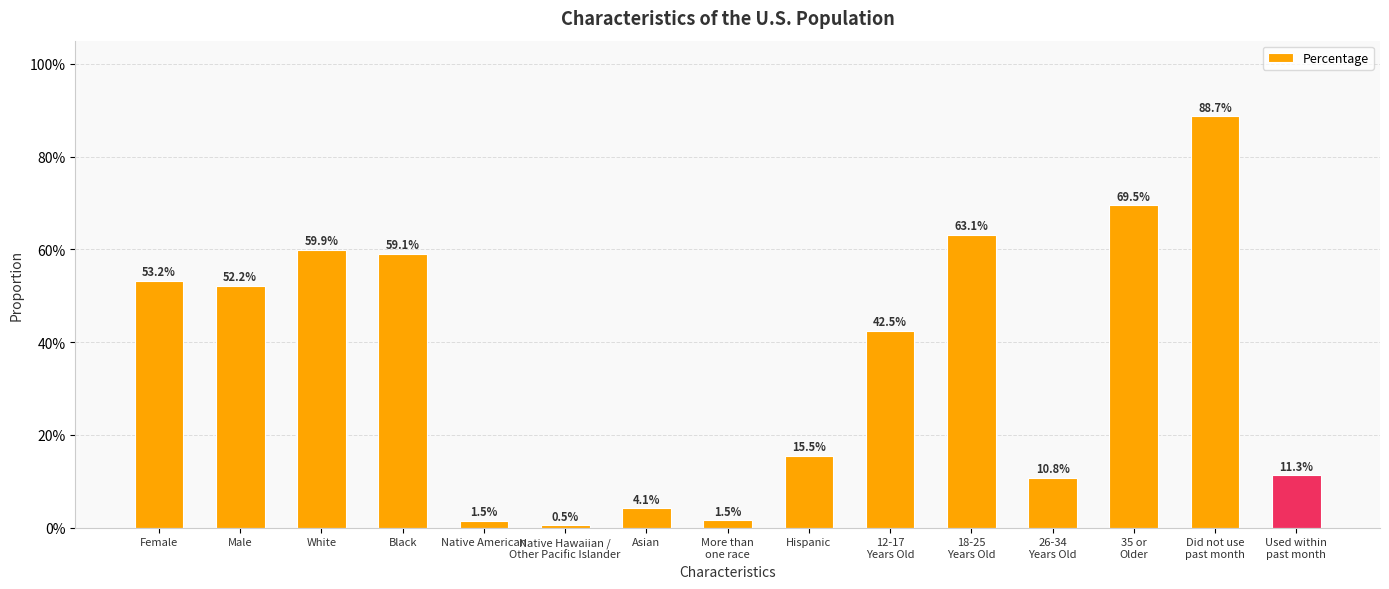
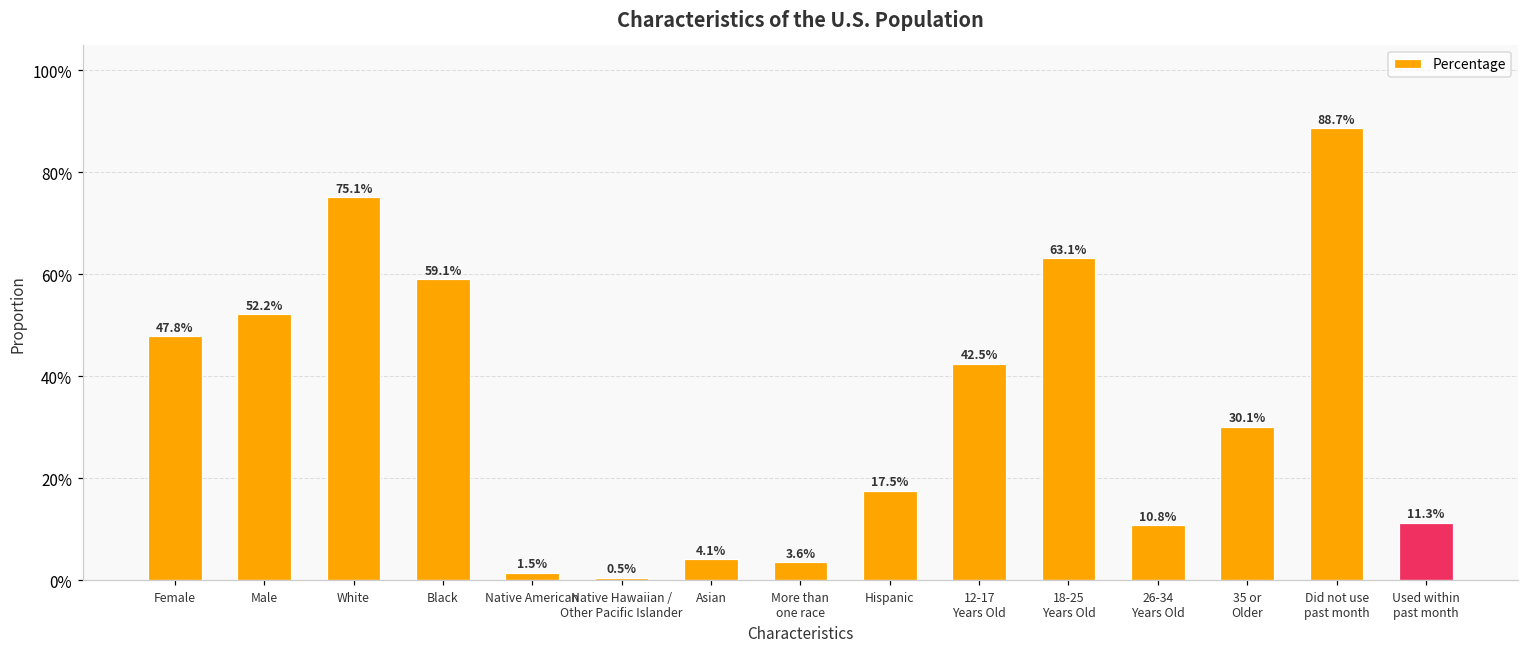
  {
-   "Female": "53.2%",
+   "Female": "47.8%",
    "Male": "52.2%",
-   "White": "59.9%",
+   "White": "75.1%",
    "Black": "59.1%",
    "Native Hawaiian / Other Pacific Islander": "0.5%",
    "Asian": "4.1%",
-   "More than one race": "1.5%",
-   "Hispanic": "15.5%",
+   "More than one race": "3.6%",
+   "Hispanic": "17.5%",
    "12-17 Years Old": "42.5%",
    "18-25 Years Old": "63.1%",
    "26-34 Years Old": "10.8%",
-   "35 or Older": "69.5%",
+   "35 or Older": "30.1%",
    "Did not use past month": "88.7%",
    "Used within past month": "11.3%"
  }
